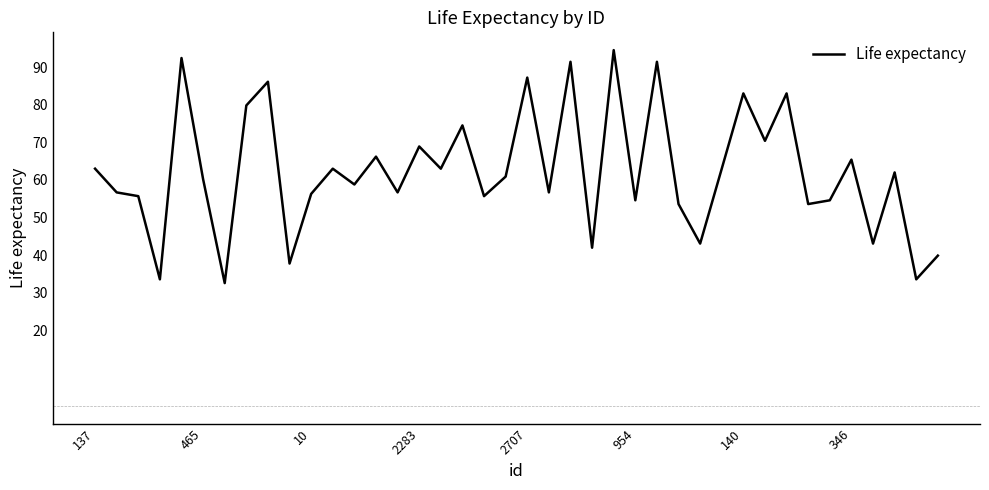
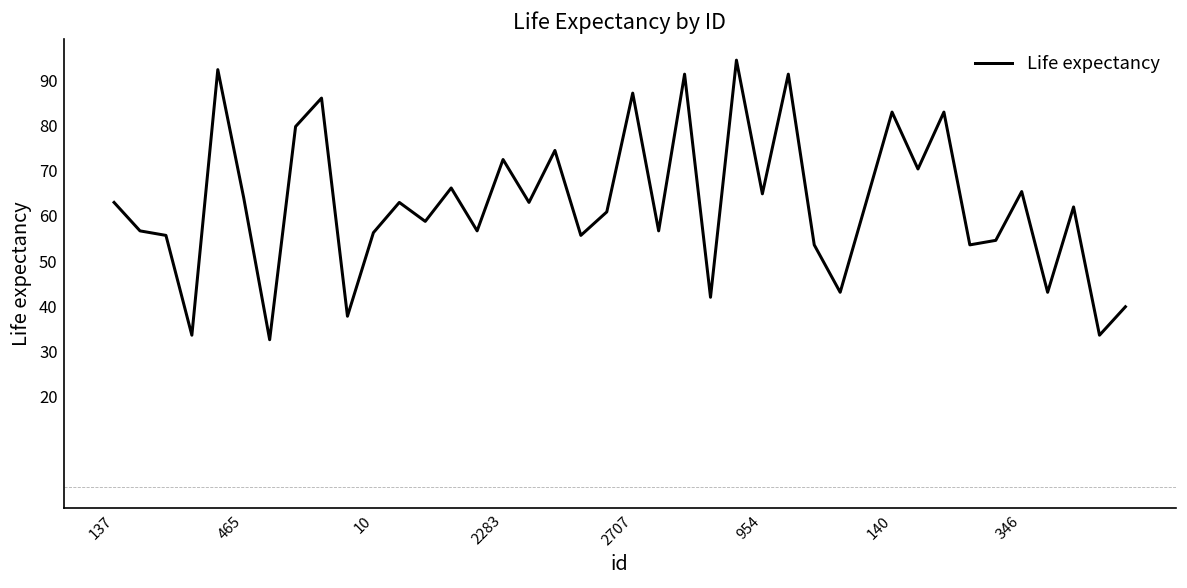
  {
    "137": 63,
-   "465": 60,
+   "465": 64,
    "10": 56,
-   "2283": 69,
+   "2283": 73,
    "2707": 87,
-   "954": 55,
+   "954": 65,
    "140": 83,
    "346": 65
  }
